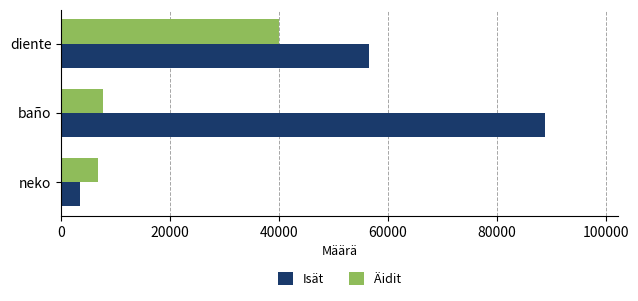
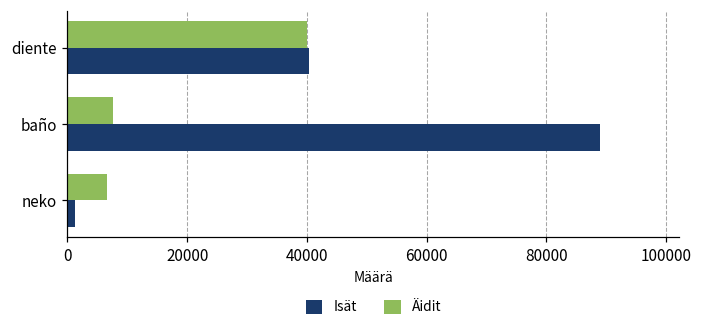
  {
    "Isät": {
-     "diente": 56000,
+     "diente": 40000,
      "baño": 89000,
-     "neko": 3000
+     "neko": 1000
    },
    "Äidit": {
      "diente": 40000,
      "baño": 8000,
      "neko": 7000
    }
  }
